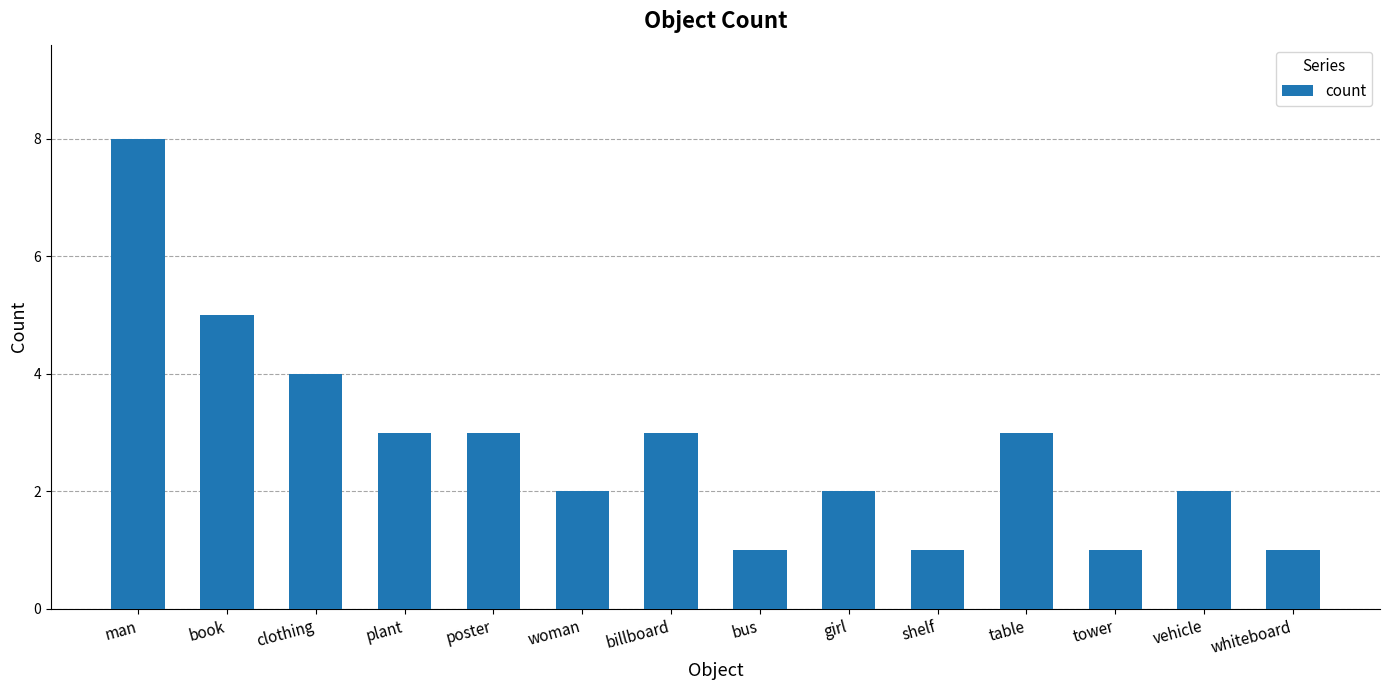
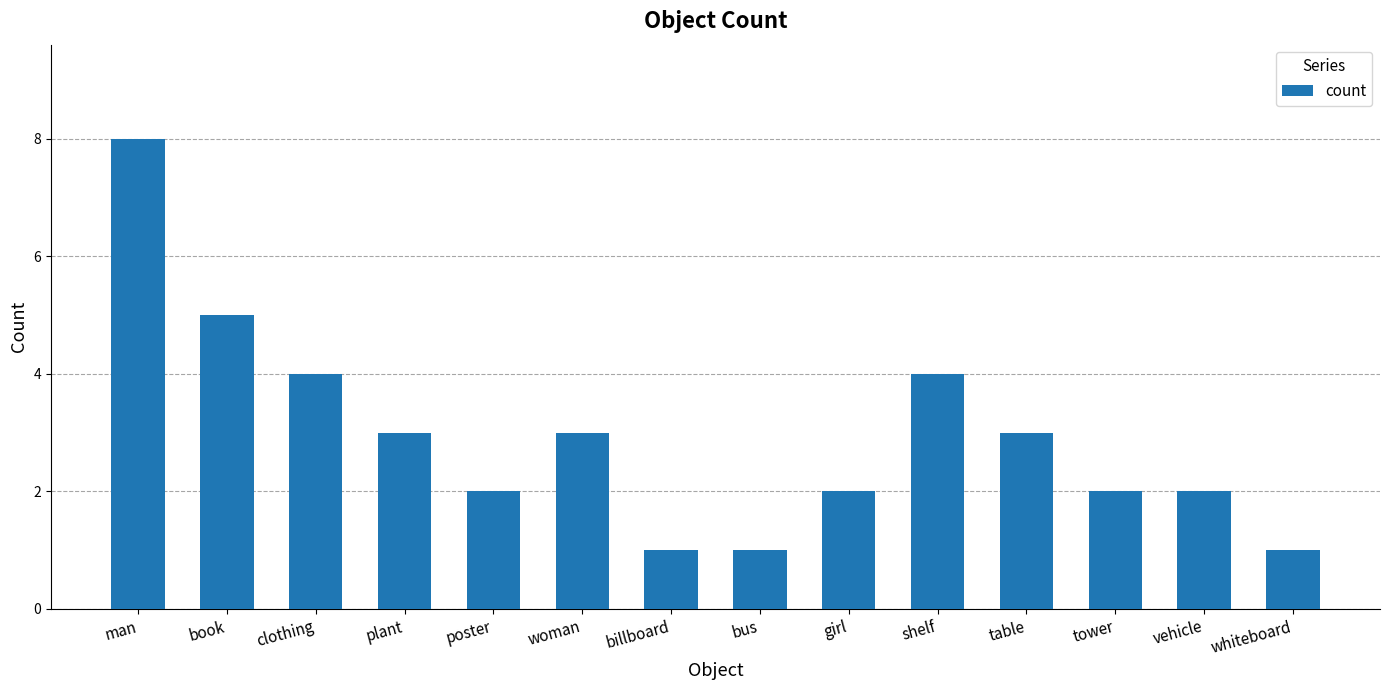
  {
    "man": 8,
    "book": 5,
    "clothing": 4,
    "plant": 3,
-   "poster": 3,
-   "woman": 2,
-   "billboard": 3,
+   "poster": 2,
+   "woman": 3,
+   "billboard": 1,
    "bus": 1,
    "girl": 2,
-   "shelf": 1,
+   "shelf": 4,
    "table": 3,
-   "tower": 1,
+   "tower": 2,
    "vehicle": 2,
    "whiteboard": 1
  }
